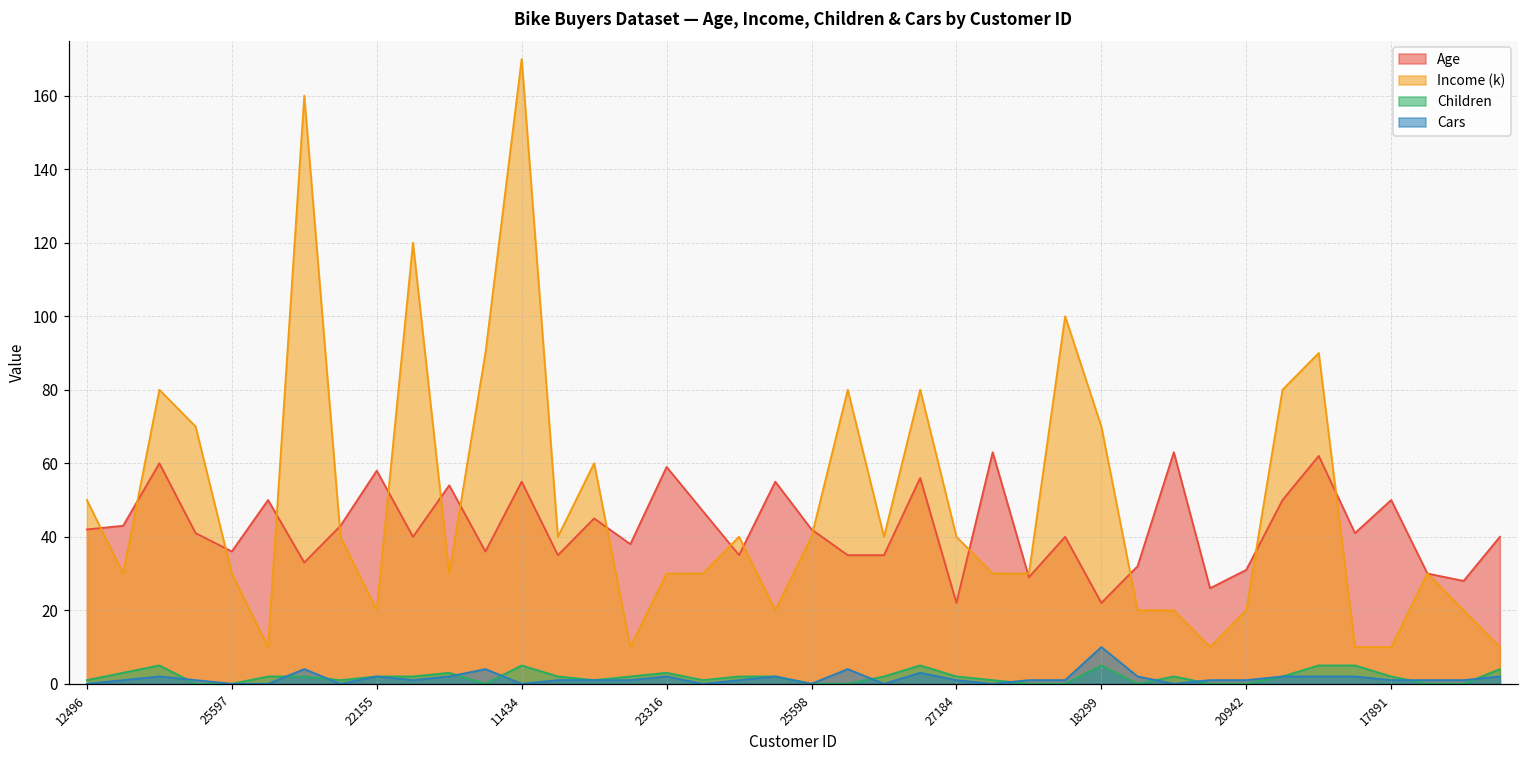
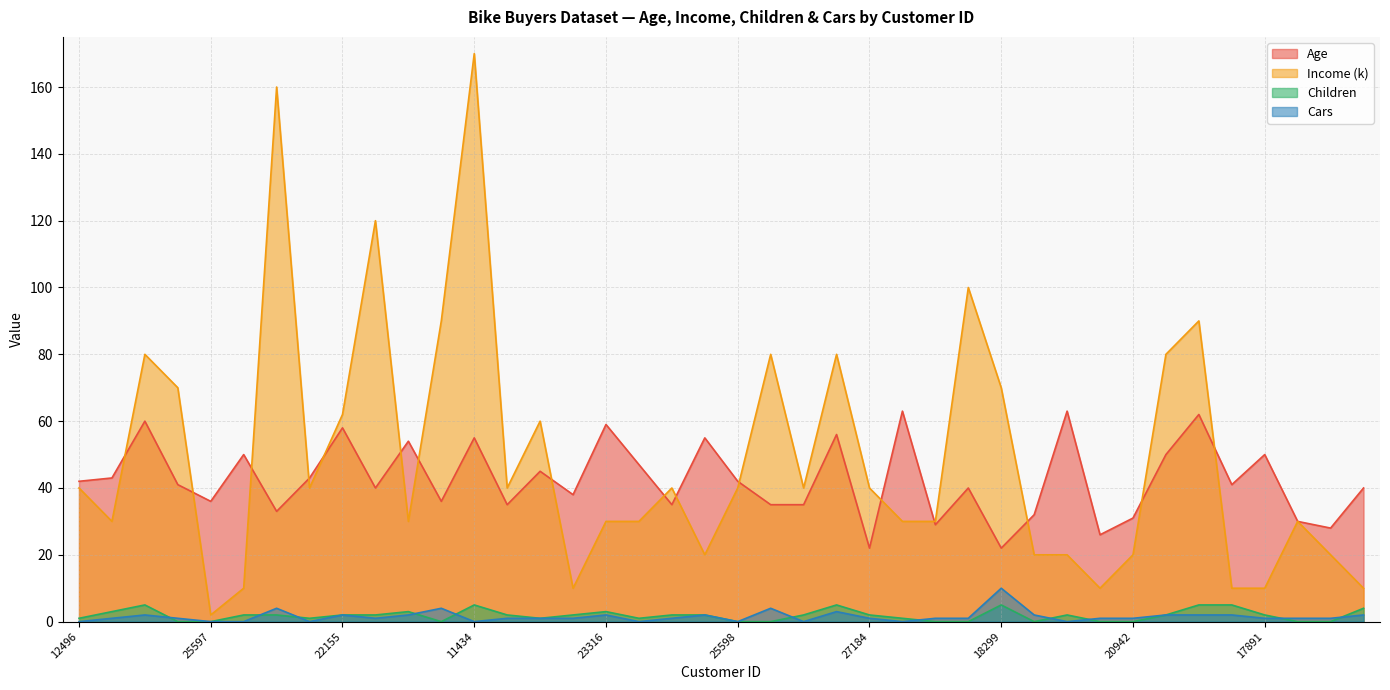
  {
    "Age": {
      "12496": 42,
      "25597": 36,
      "22155": 58,
      "11434": 55,
      "23316": 59,
      "25598": 42,
      "27184": 22,
      "18299": 22,
      "20942": 31,
      "17891": 50
    },
    "Income (k)": {
-     "12496": 50,
-     "25597": 30,
-     "22155": 20,
+     "12496": 40,
+     "25597": 2,
+     "22155": 62,
      "11434": 170,
      "23316": 30,
      "25598": 40,
      "27184": 40,
      "18299": 70,
      "20942": 20,
      "17891": 10
    },
    "Children": {
      "12496": 1,
      "11434": 5,
      "23316": 3,
      "27184": 2,
      "18299": 5,
      "20942": 0,
      "17891": 2
    },
    "Cars": {
      "12496": 0,
      "11434": 0,
      "23316": 2,
      "27184": 1,
      "18299": 10,
      "20942": 1,
      "17891": 1
    }
  }
